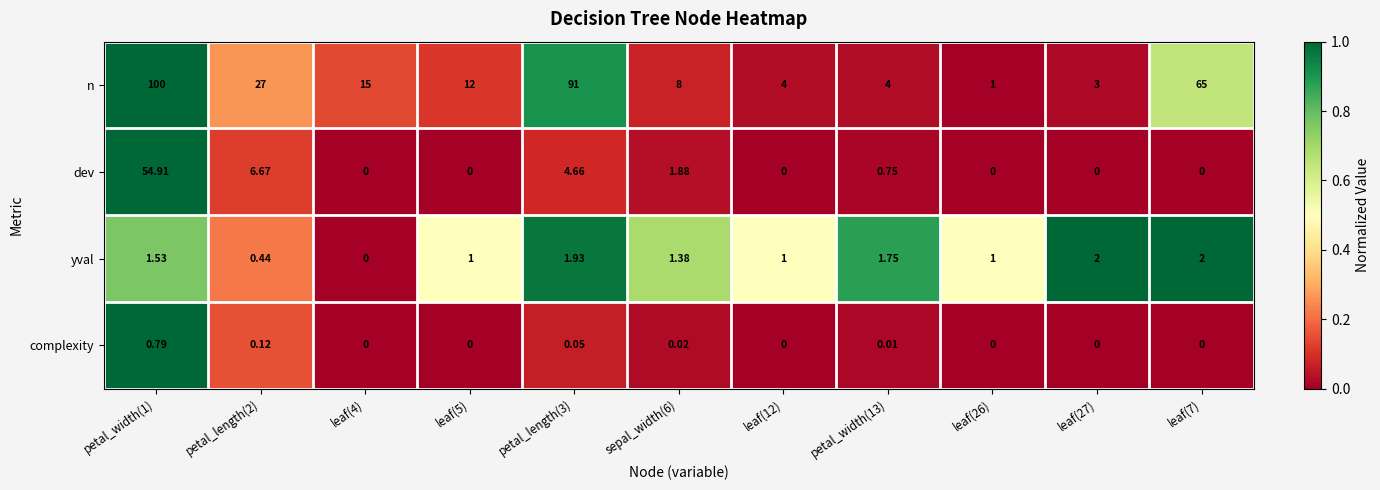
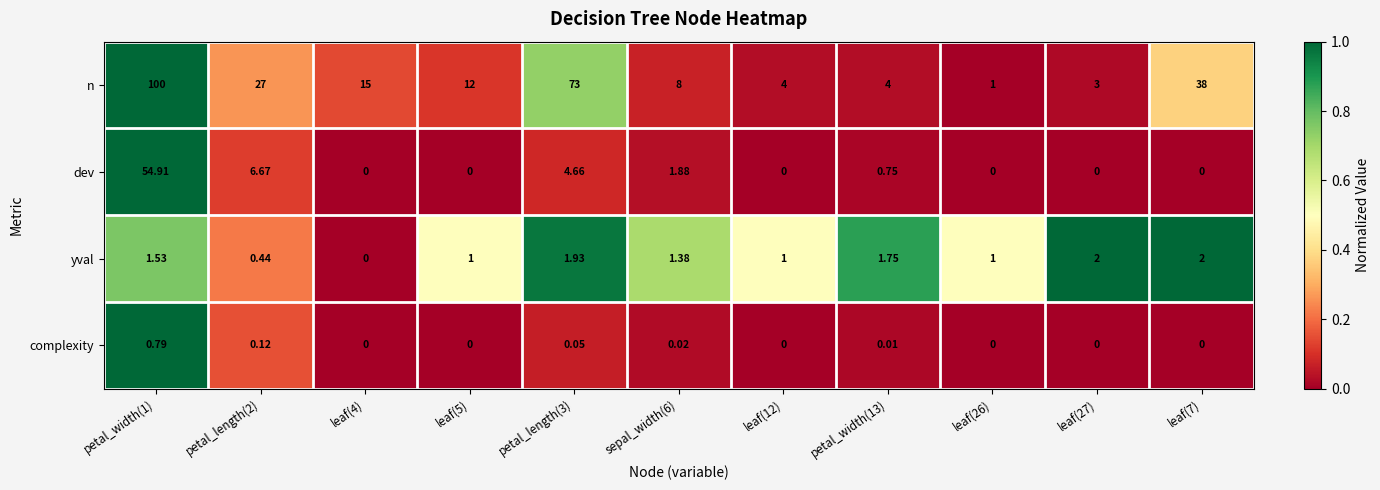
  {
    "n": {
      "petal_width(1)": 100,
      "petal_length(2)": 27,
      "leaf(4)": 15,
      "leaf(5)": 12,
-     "petal_length(3)": 91,
+     "petal_length(3)": 73,
      "sepal_width(6)": 8,
      "leaf(12)": 4,
      "petal_width(13)": 4,
      "leaf(26)": 1,
      "leaf(27)": 3,
-     "leaf(7)": 65
+     "leaf(7)": 38
    },
    "dev": {
      "petal_width(1)": 54.91,
      "petal_length(2)": 6.67,
      "leaf(4)": 0,
      "leaf(5)": 0,
      "petal_length(3)": 4.66,
      "sepal_width(6)": 1.88,
      "leaf(12)": 0,
      "petal_width(13)": 0.75,
      "leaf(26)": 0,
      "leaf(27)": 0,
      "leaf(7)": 0
    },
    "yval": {
      "petal_width(1)": 1.53,
      "petal_length(2)": 0.44,
      "leaf(4)": 0,
      "leaf(5)": 1,
      "petal_length(3)": 1.93,
      "sepal_width(6)": 1.38,
      "leaf(12)": 1,
      "petal_width(13)": 1.75,
      "leaf(26)": 1,
      "leaf(27)": 2,
      "leaf(7)": 2
    },
    "complexity": {
      "petal_width(1)": 0.79,
      "petal_length(2)": 0.12,
      "leaf(4)": 0,
      "leaf(5)": 0,
      "petal_length(3)": 0.05,
      "sepal_width(6)": 0.02,
      "leaf(12)": 0,
      "petal_width(13)": 0.01,
      "leaf(26)": 0,
      "leaf(27)": 0,
      "leaf(7)": 0
    }
  }
